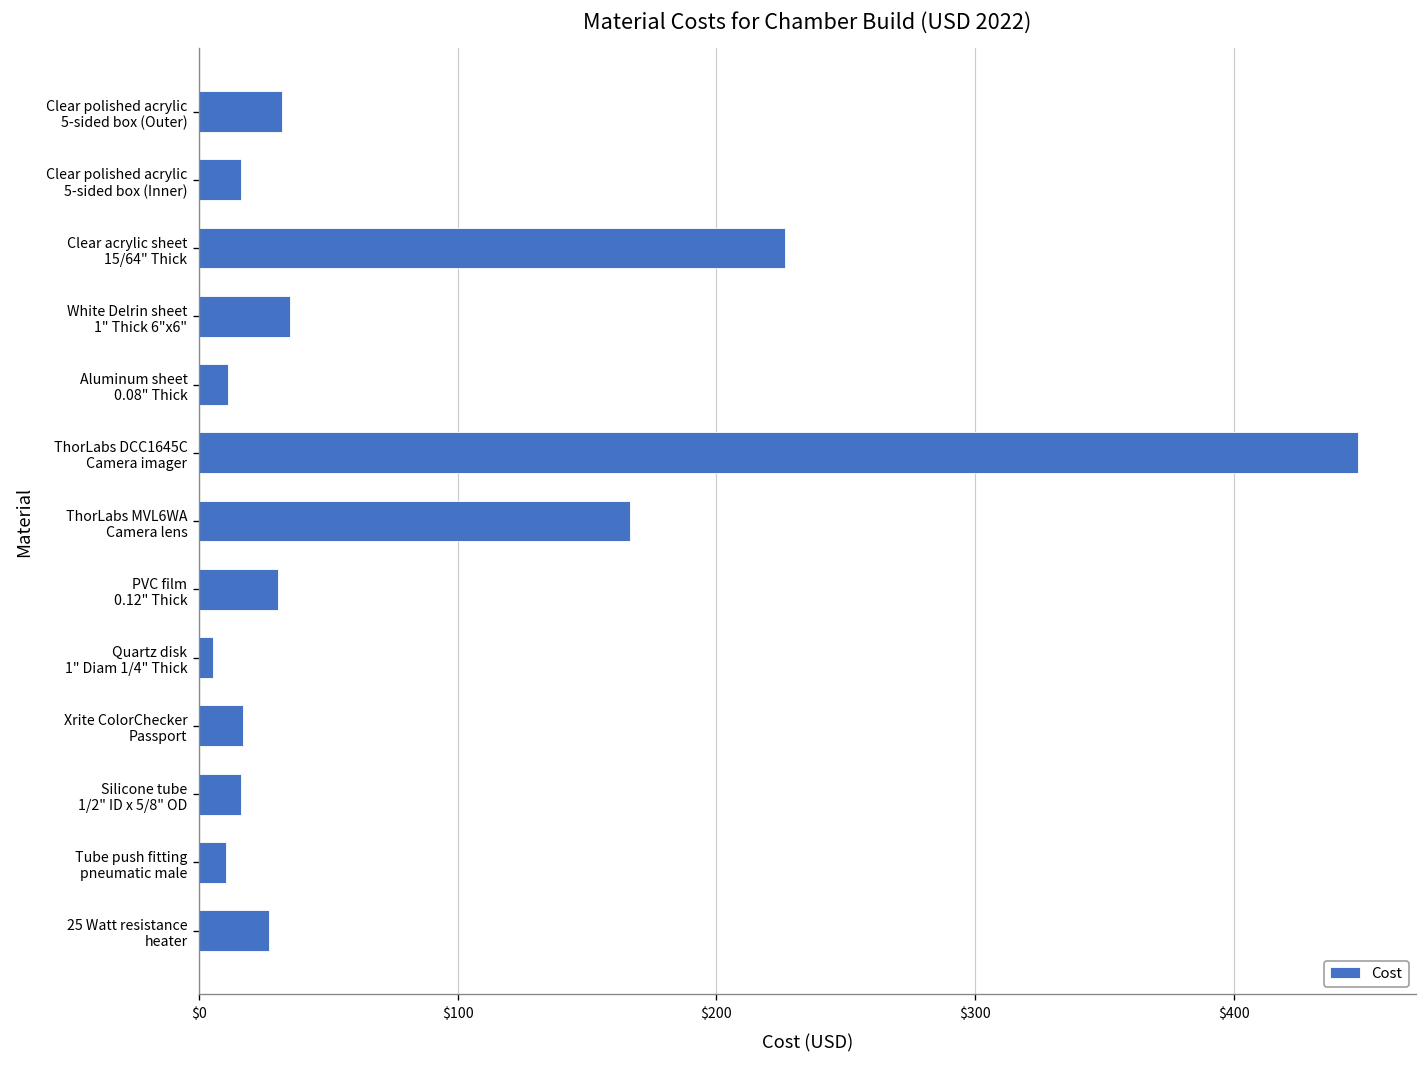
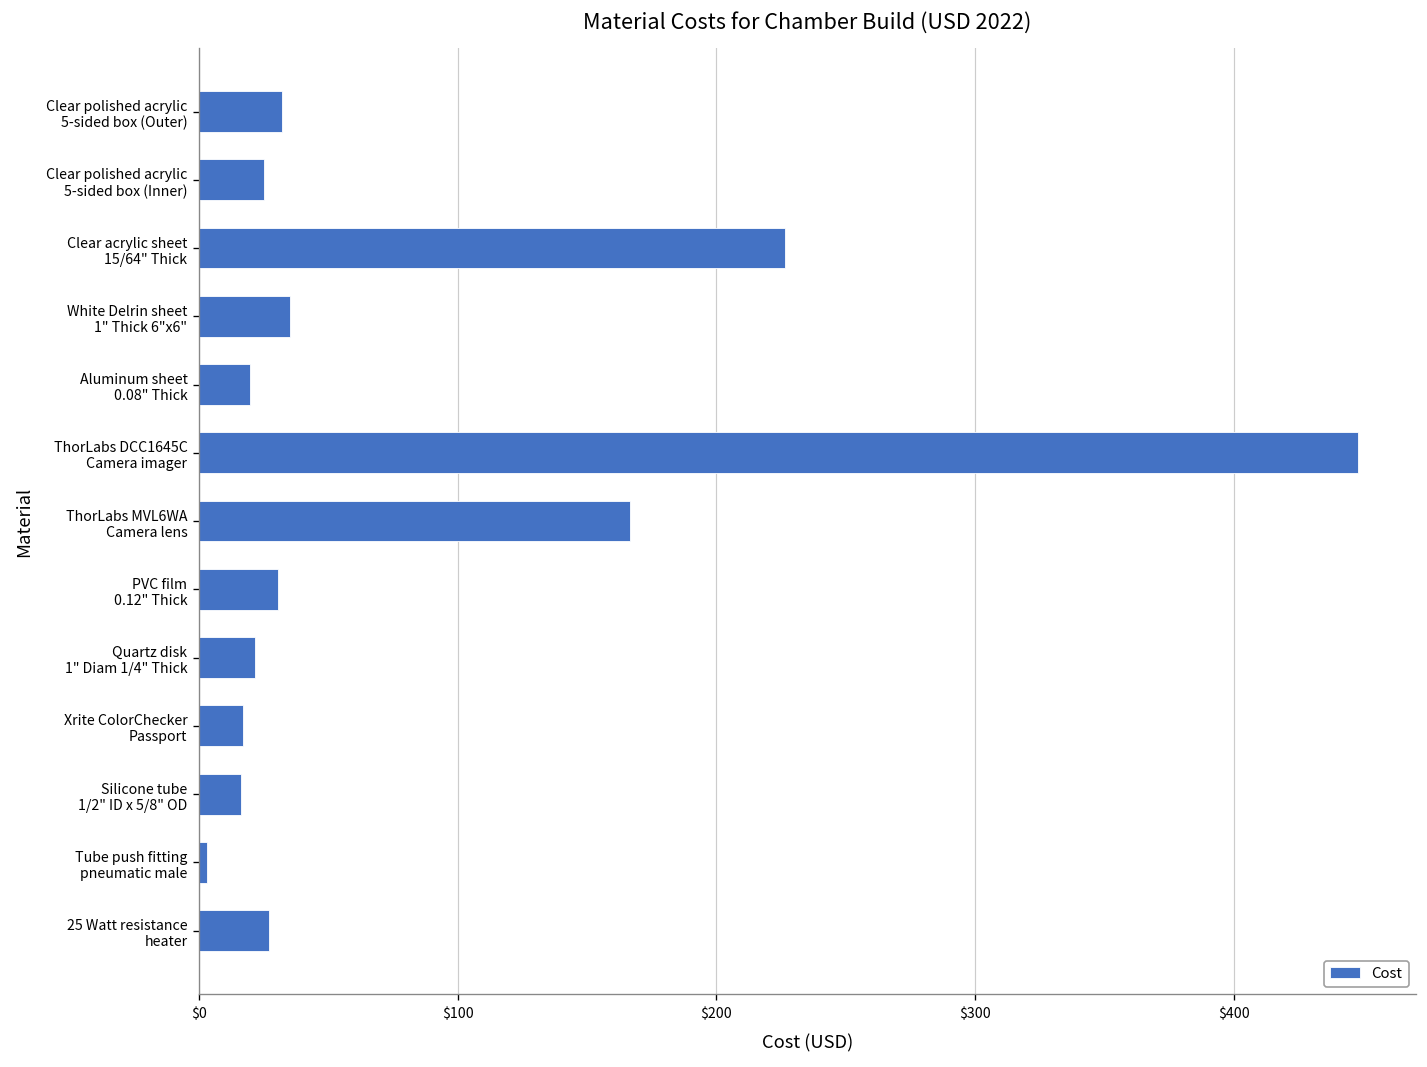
  {
    "Clear polished acrylic 5-sided box (Outer)": "$32",
-   "Clear polished acrylic 5-sided box (Inner)": "$16",
+   "Clear polished acrylic 5-sided box (Inner)": "$25",
    "Clear acrylic sheet 15/64\" Thick": "$226",
    "White Delrin sheet 1\" Thick 6\"x6\"": "$35",
-   "Aluminum sheet 0.08\" Thick": "$11",
+   "Aluminum sheet 0.08\" Thick": "$20",
    "ThorLabs DCC1645C Camera imager": "$448",
    "ThorLabs MVL6WA Camera lens": "$166",
    "PVC film 0.12\" Thick": "$31",
-   "Quartz disk 1\" Diam 1/4\" Thick": "$5",
+   "Quartz disk 1\" Diam 1/4\" Thick": "$21",
    "Xrite ColorChecker Passport": "$17",
    "Silicone tube 1/2\" ID x 5/8\" OD": "$16",
-   "Tube push fitting pneumatic male": "$10",
+   "Tube push fitting pneumatic male": "$3",
    "25 Watt resistance heater": "$27"
  }
